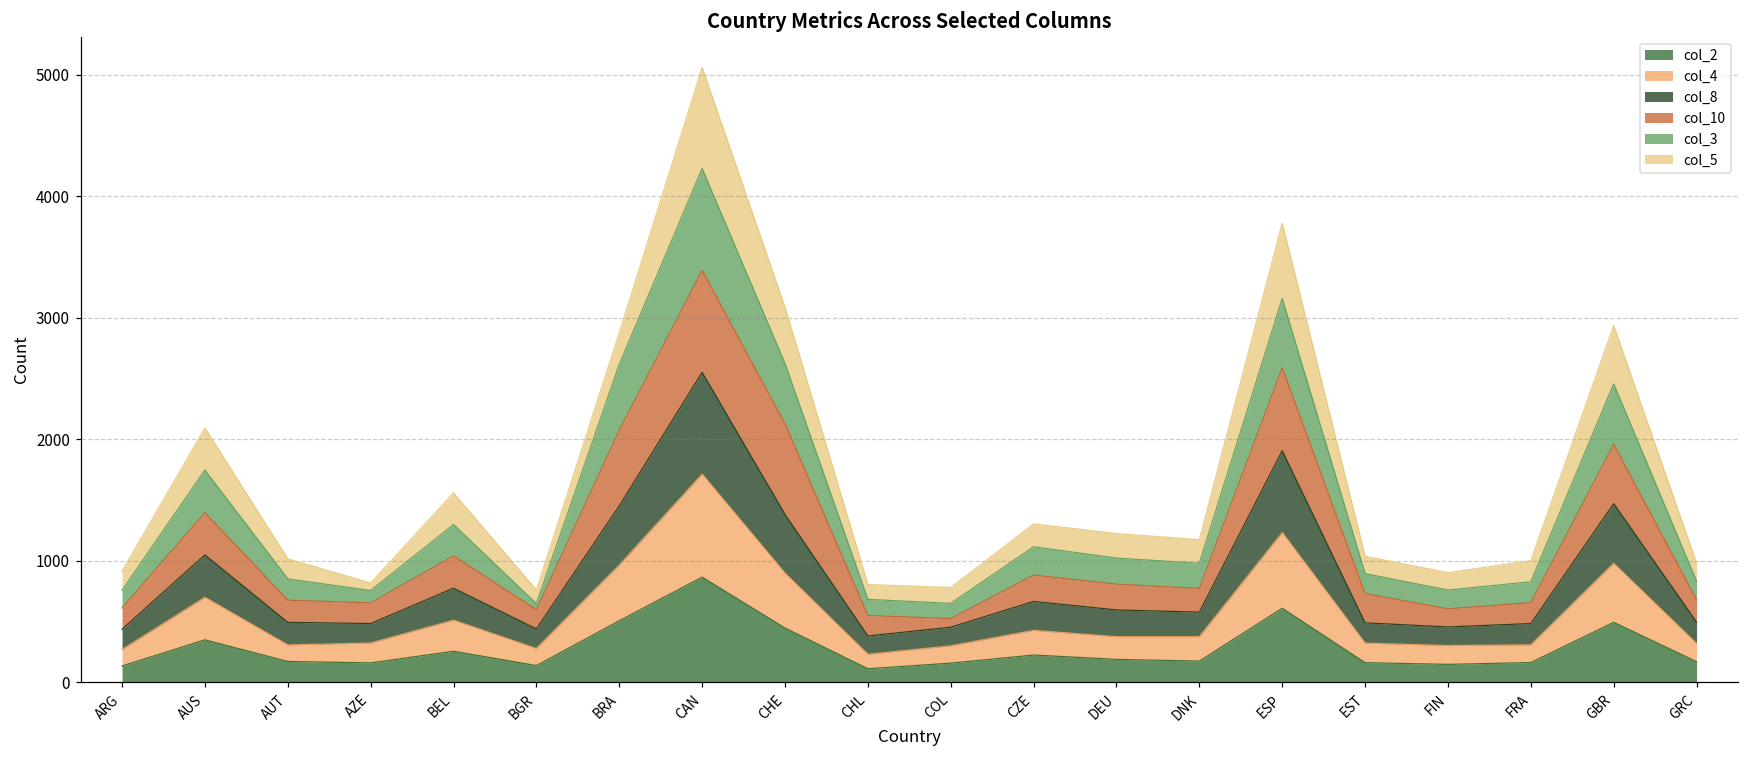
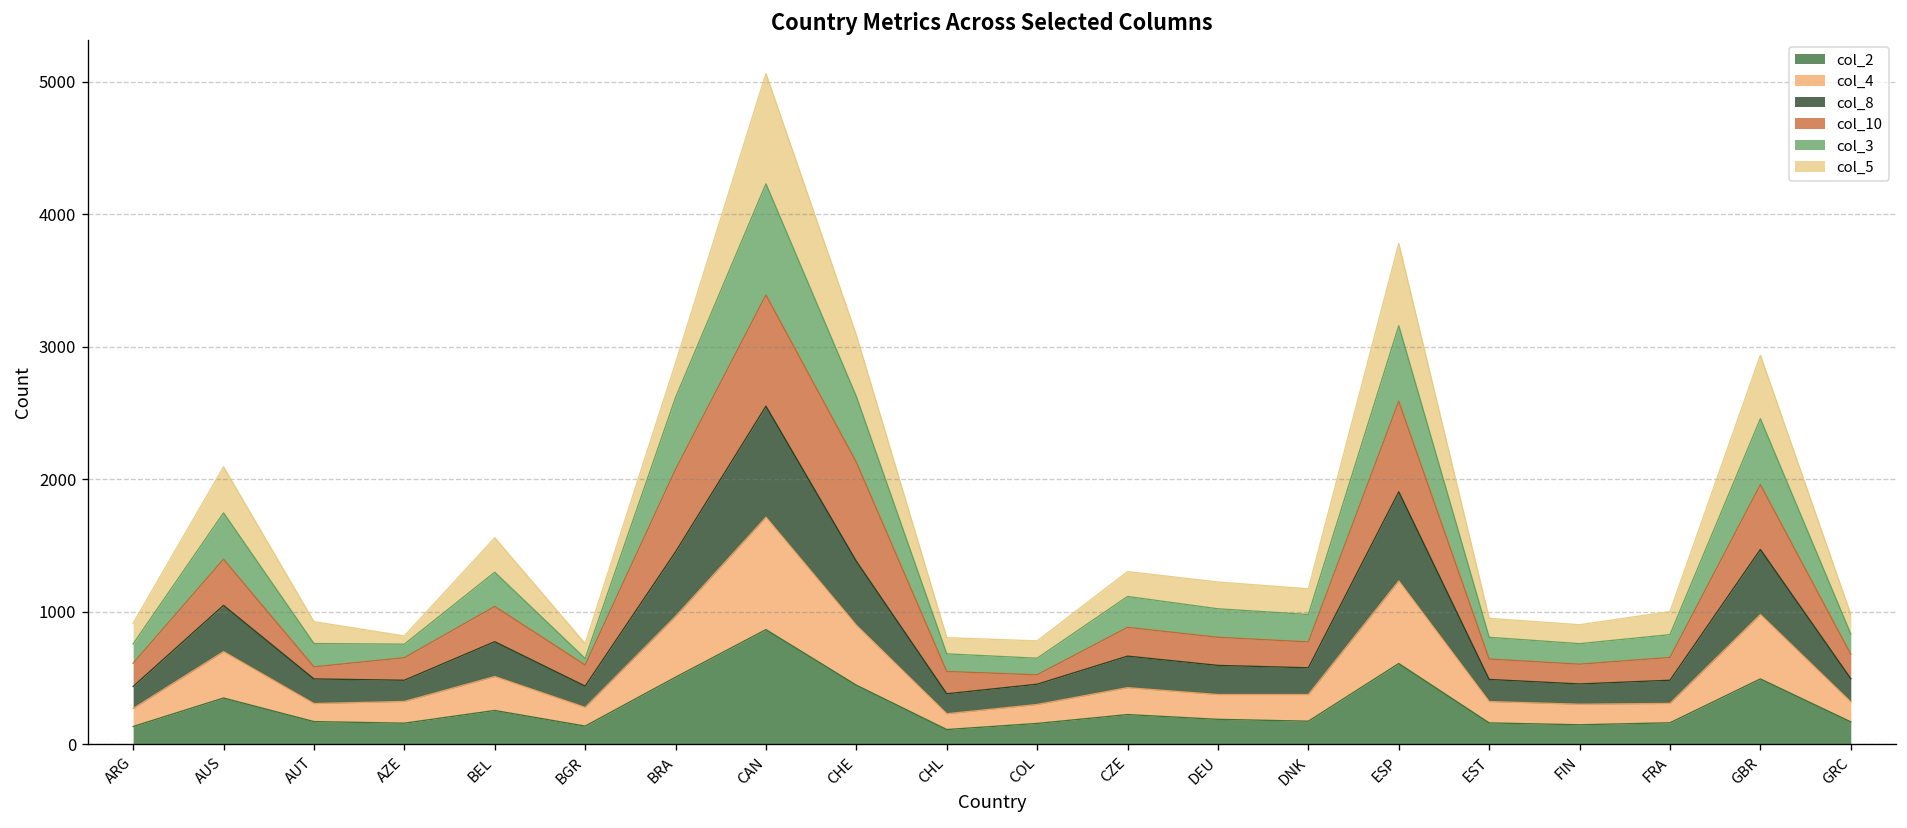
  {
    "col_10": {
      "ARG": 180,
      "AUS": 350,
-     "AUT": 180,
+     "AUT": 90,
      "AZE": 170,
      "BEL": 270,
      "BGR": 160,
      "BRA": 620,
      "CAN": 840,
      "CHE": 750,
      "CHL": 170,
      "COL": 70,
      "CZE": 220,
      "DEU": 210,
      "DNK": 200,
      "ESP": 680,
-     "EST": 240,
+     "EST": 150,
      "FIN": 150,
      "FRA": 170,
      "GBR": 490,
      "GRC": 180
    },
    "col_3": {
      "ARG": 150,
      "AUS": 350,
      "AUT": 180,
      "AZE": 100,
      "BEL": 260,
      "BGR": 50,
      "BRA": 540,
      "CAN": 840,
      "CHE": 500,
      "CHL": 130,
      "COL": 130,
      "CZE": 230,
      "DEU": 220,
      "DNK": 210,
      "ESP": 570,
      "EST": 160,
      "FIN": 160,
      "FRA": 170,
      "GBR": 500,
      "GRC": 150
    }
  }
